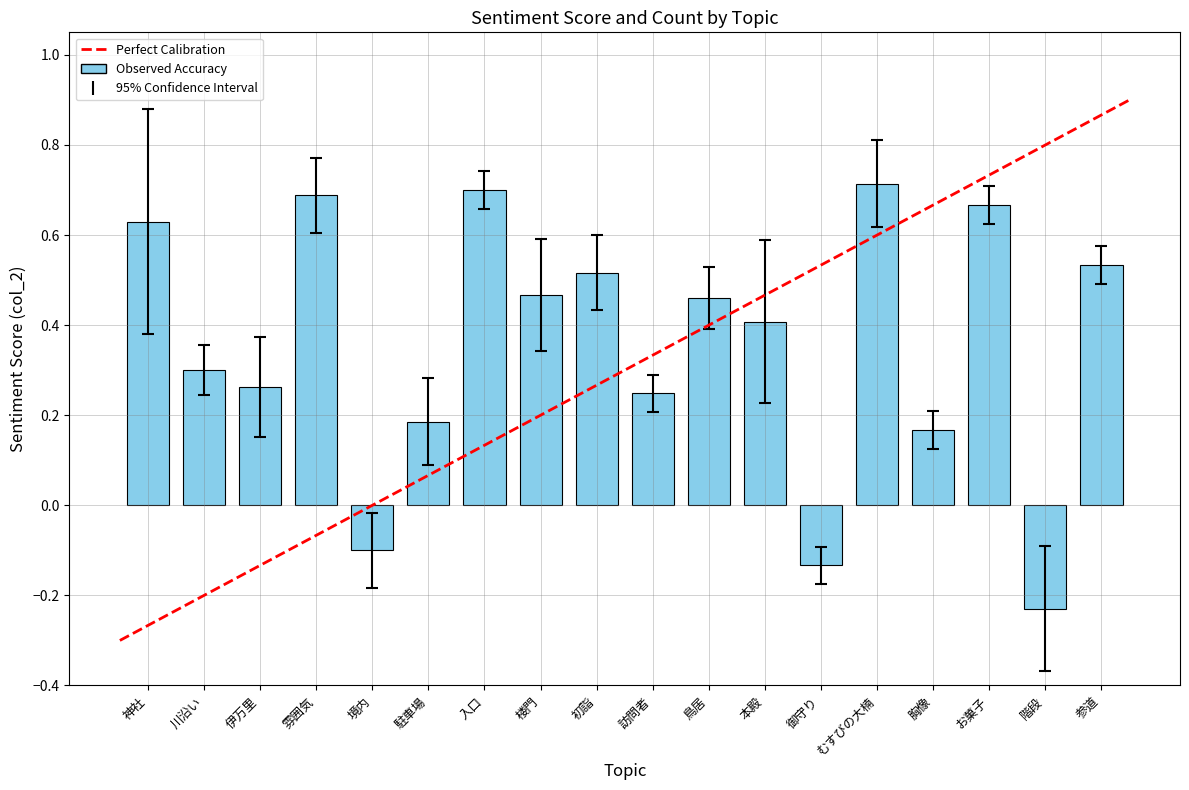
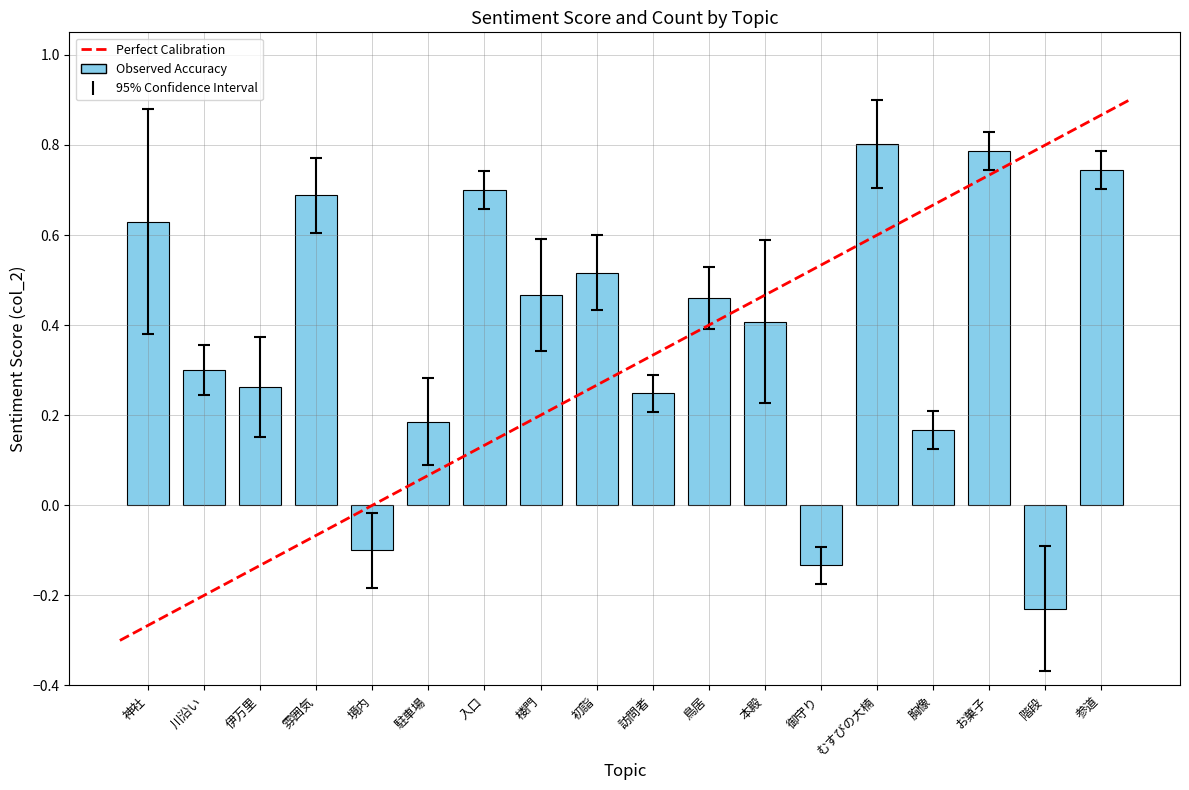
  {
    "Observed Accuracy": {
      "神社": 0.63,
      "川沿い": 0.30,
      "伊万里": 0.26,
      "雰囲気": 0.69,
      "境内": -0.10,
      "駐車場": 0.19,
      "入口": 0.70,
      "楼門": 0.47,
      "初詣": 0.52,
      "訪問者": 0.25,
      "鳥居": 0.46,
      "本殿": 0.41,
      "御守り": -0.13,
-     "むすびの大楠": 0.71,
+     "むすびの大楠": 0.80,
      "胸像": 0.17,
-     "お菓子": 0.67,
+     "お菓子": 0.79,
      "階段": -0.23,
-     "参道": 0.53
+     "参道": 0.74
    }
  }
